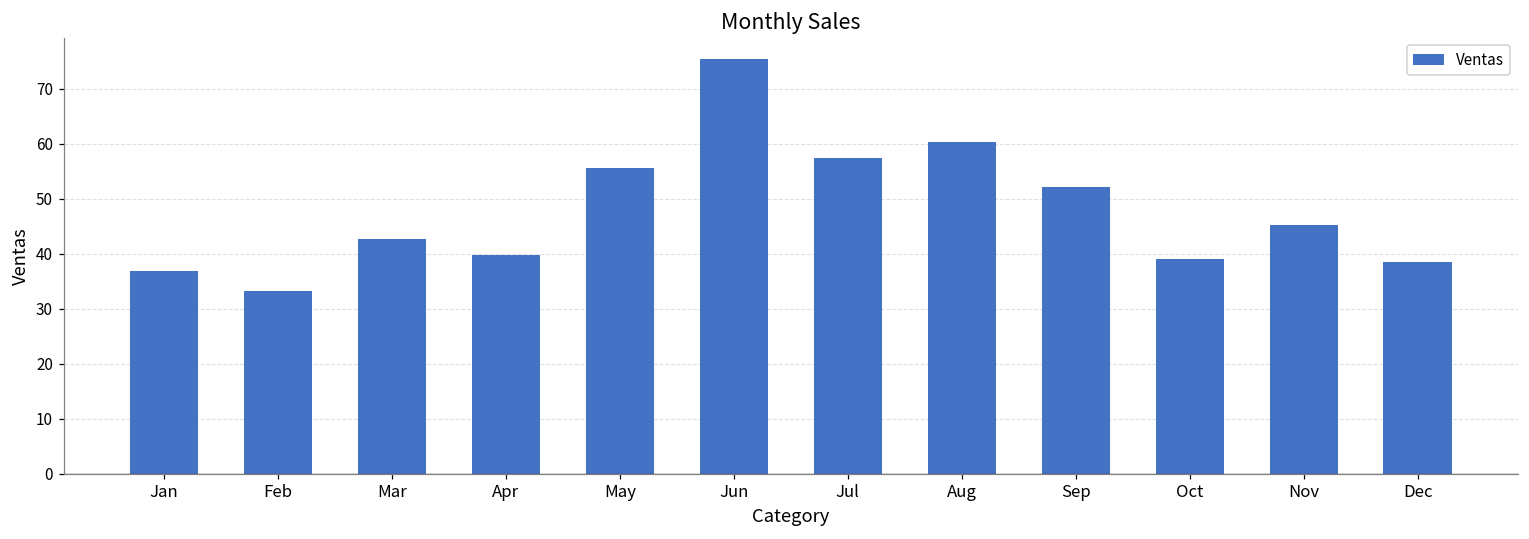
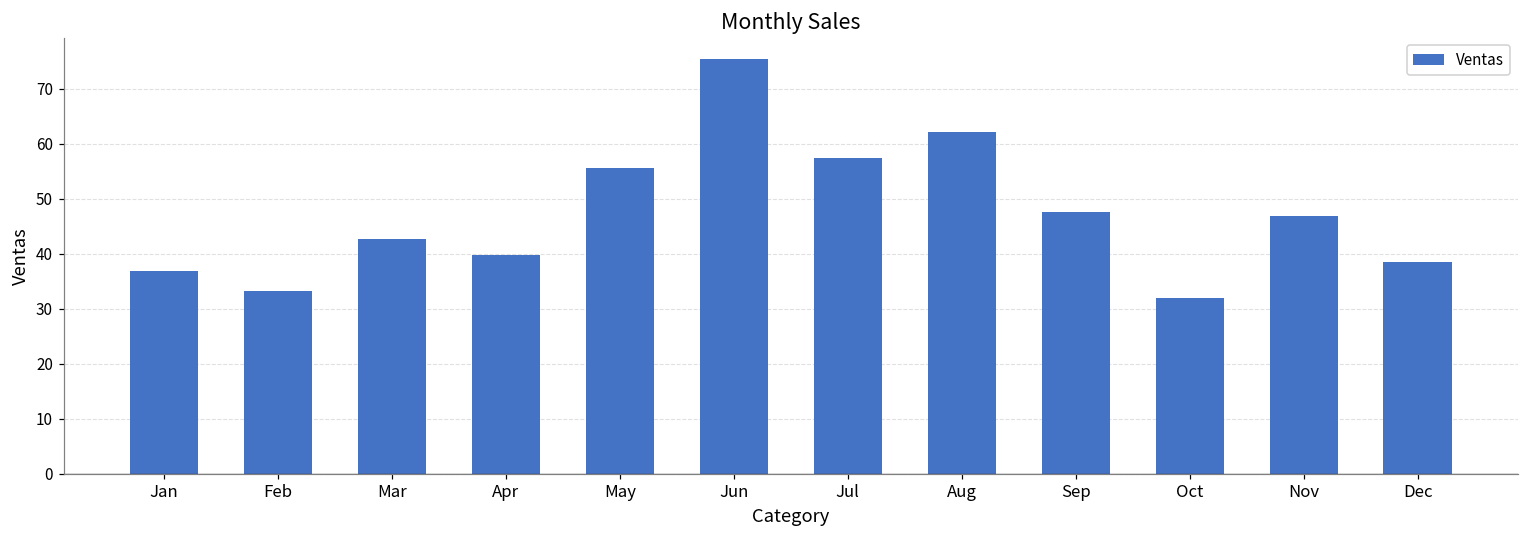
  {
    "Jan": 37,
    "Feb": 33,
    "Mar": 43,
    "Apr": 40,
    "May": 56,
    "Jun": 76,
    "Jul": 57,
-   "Aug": 60,
-   "Sep": 52,
-   "Oct": 39,
-   "Nov": 45,
+   "Aug": 62,
+   "Sep": 48,
+   "Oct": 32,
+   "Nov": 47,
    "Dec": 39
  }
